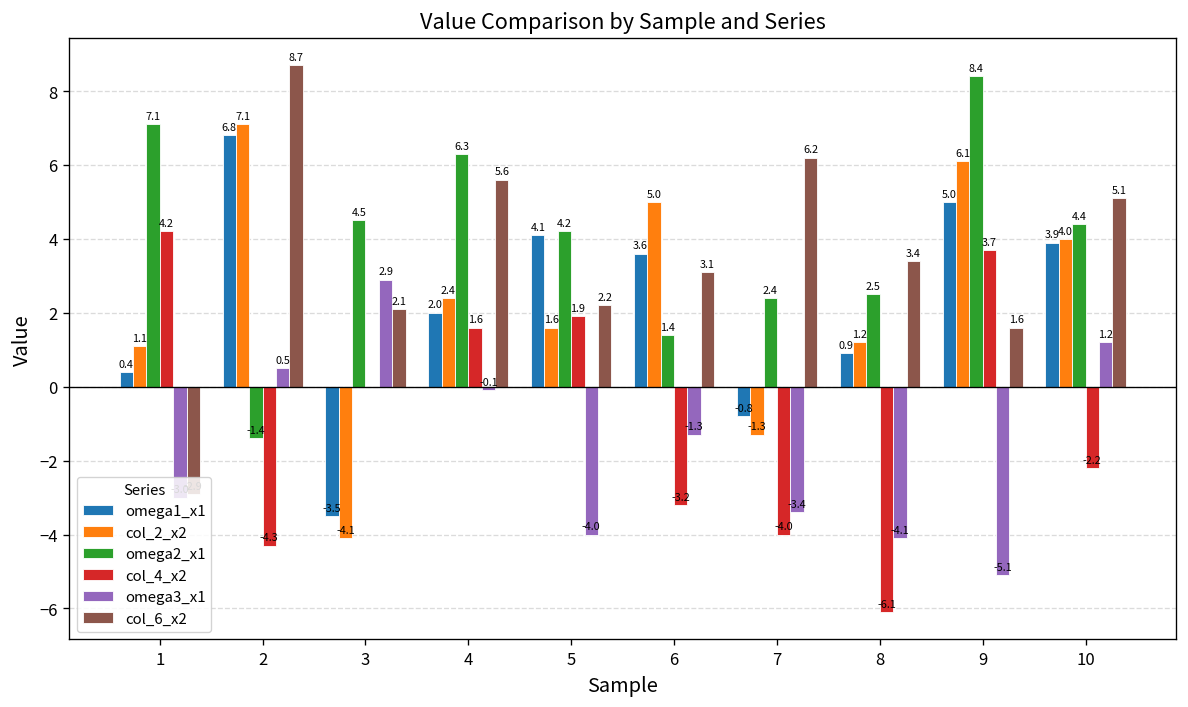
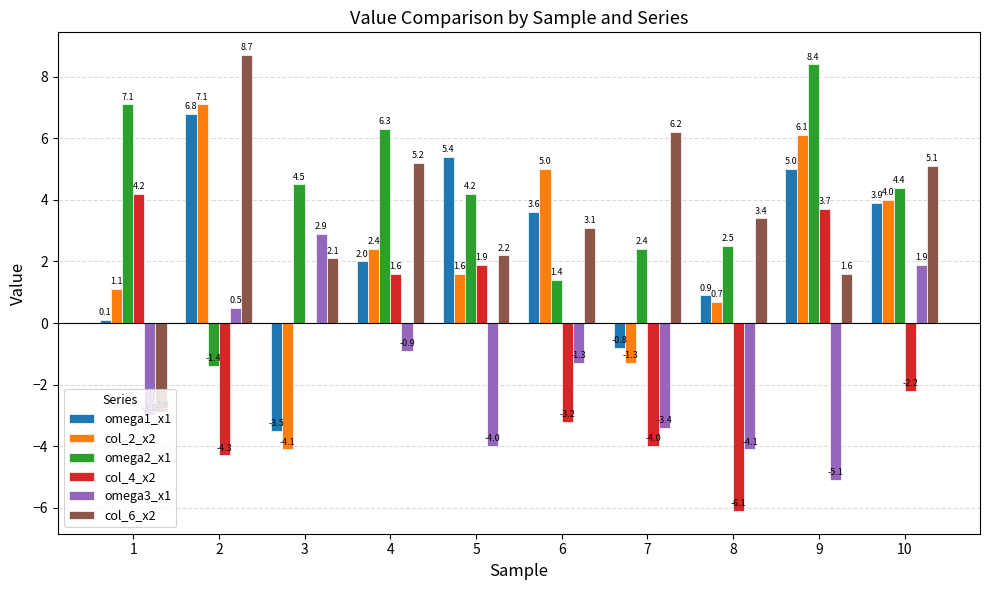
  {
    "omega1_x1": {
-     "1": 0.4,
+     "1": 0.1,
      "2": 6.8,
      "3": -3.5,
      "4": 2.0,
-     "5": 4.1,
+     "5": 5.4,
      "6": 3.6,
      "7": -0.8,
      "8": 0.9,
      "9": 5.0,
      "10": 3.9
    },
    "col_2_x2": {
      "1": 1.1,
      "2": 7.1,
      "3": -4.1,
      "4": 2.4,
      "5": 1.6,
      "6": 5.0,
      "7": -1.3,
-     "8": 1.2,
+     "8": 0.7,
      "9": 6.1,
      "10": 4.0
    },
    "omega2_x1": {
      "1": 7.1,
      "2": -1.4,
      "3": 4.5,
      "4": 6.3,
      "5": 4.2,
      "6": 1.4,
      "7": 2.4,
      "8": 2.5,
      "9": 8.4,
      "10": 4.4
    },
    "col_4_x2": {
      "1": 4.2,
      "2": -4.3,
      "4": 1.6,
      "5": 1.9,
      "6": -3.2,
      "7": -4.0,
      "8": -6.1,
      "9": 3.7,
      "10": -2.2
    },
    "omega3_x1": {
      "2": 0.5,
      "3": 2.9,
-     "4": -0.1,
+     "4": -0.9,
      "5": -4.0,
      "6": -1.3,
      "7": -3.4,
      "8": -4.1,
      "9": -5.1,
-     "10": 1.2
+     "10": 1.9
    },
    "col_6_x2": {
      "2": 8.7,
      "3": 2.1,
-     "4": 5.6,
+     "4": 5.2,
      "5": 2.2,
      "6": 3.1,
      "7": 6.2,
      "8": 3.4,
      "9": 1.6,
      "10": 5.1
    }
  }
